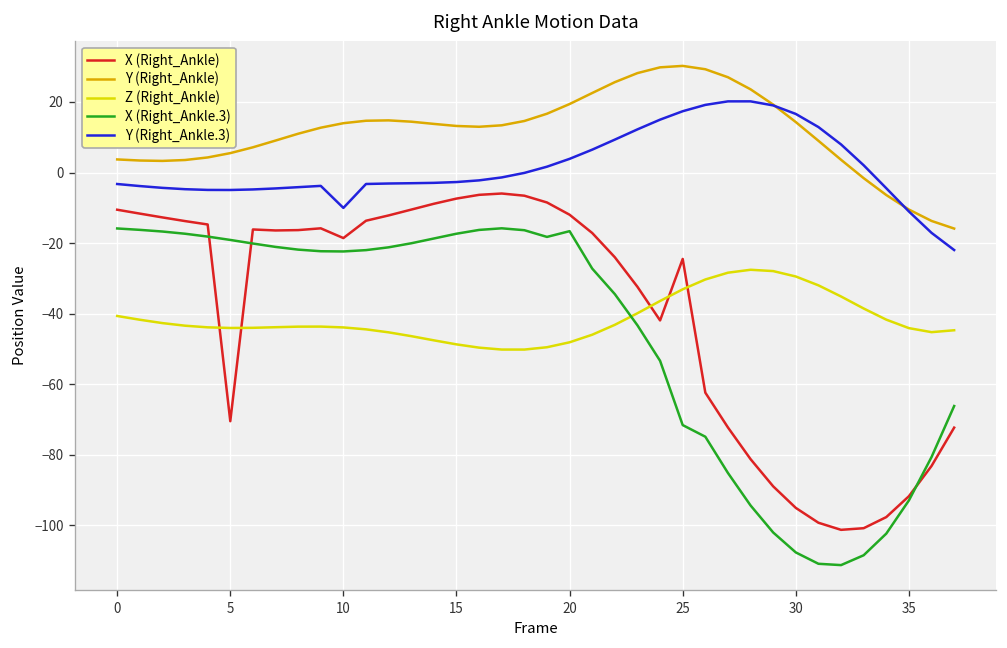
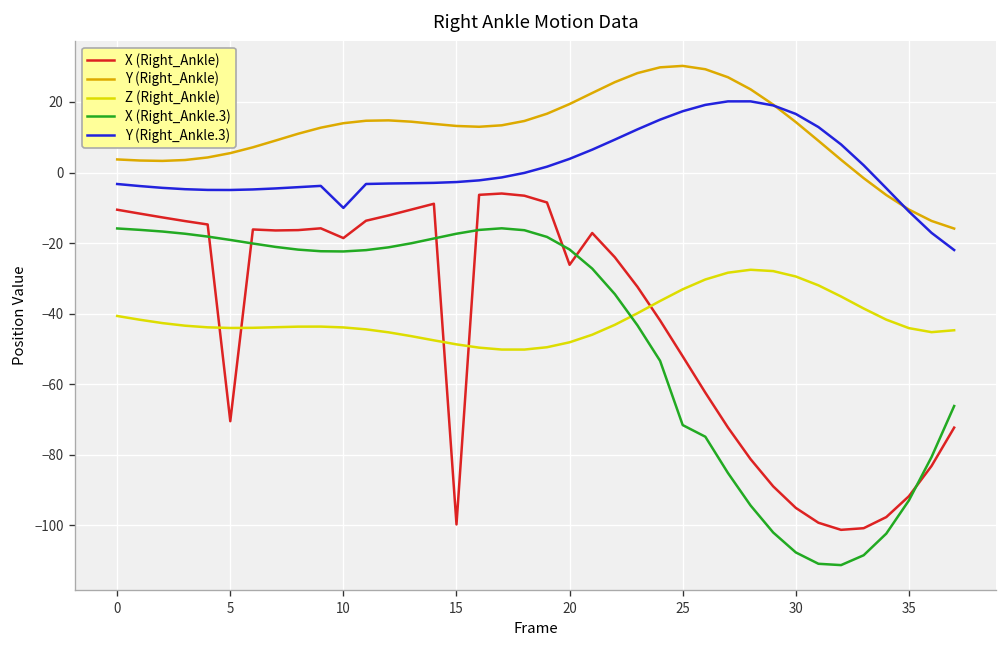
  {
    "X (Right_Ankle)": {
      "0": -11,
      "5": -71,
      "10": -19,
-     "15": -7,
-     "20": -12,
-     "25": -25,
+     "15": -100,
+     "20": -26,
+     "25": -52,
      "30": -95,
      "35": -92
    },
    "X (Right_Ankle.3)": {
      "0": -16,
      "5": -19,
      "10": -22,
      "15": -17,
-     "20": -17,
+     "20": -22,
      "25": -72,
      "30": -108,
      "35": -93
    },
    "Y (Right_Ankle.3)": {
      "0": -3,
      "5": -5,
      "10": -10,
      "15": -3,
      "20": 4,
      "25": 17,
      "30": 17
    }
  }
